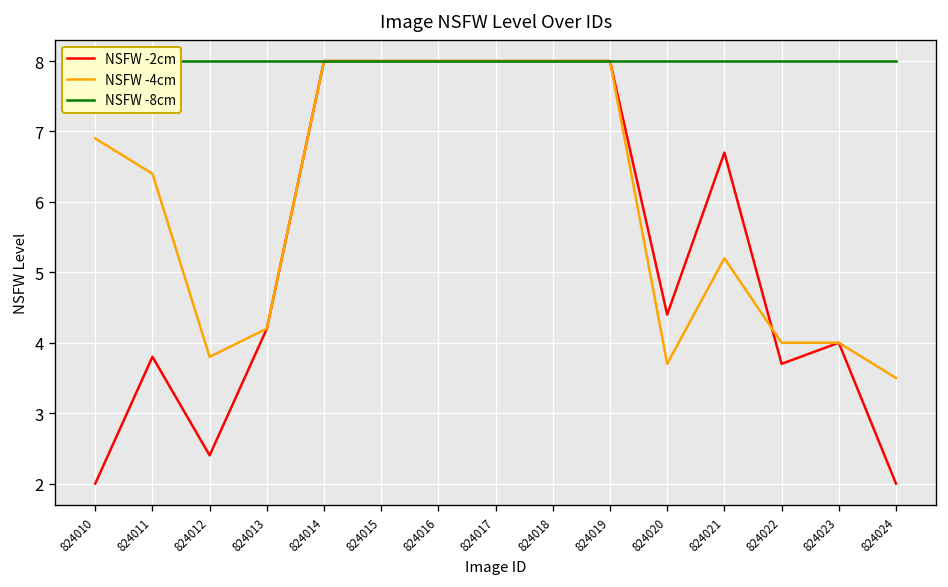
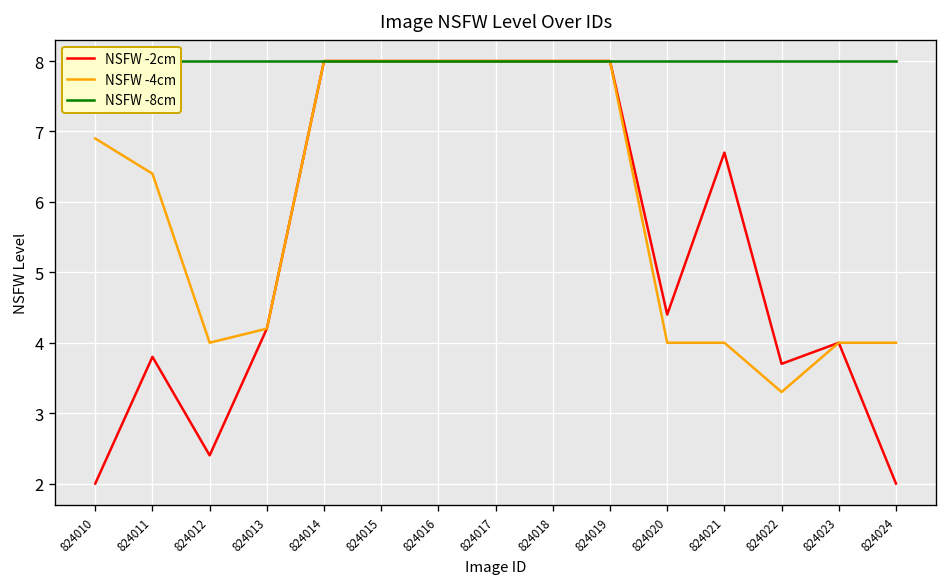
  {
    "NSFW -2cm": {
      "824010": 2.0,
      "824011": 3.8,
      "824012": 2.4,
      "824020": 4.4,
      "824021": 6.7,
      "824022": 3.7,
      "824024": 2.0
    },
    "NSFW -4cm": {
      "824010": 6.9,
      "824011": 6.4,
-     "824012": 3.8,
-     "824020": 3.7,
-     "824021": 5.2,
-     "824022": 4.0,
-     "824024": 3.5
+     "824012": 4.0,
+     "824020": 4.0,
+     "824021": 4.0,
+     "824022": 3.3,
+     "824024": 4.0
    },
    "NSFW -8cm": {
      "824012": 8.0,
      "824013": 8.0,
      "824020": 8.0,
      "824021": 8.0,
      "824022": 8.0,
      "824023": 8.0,
      "824024": 8.0
    }
  }
